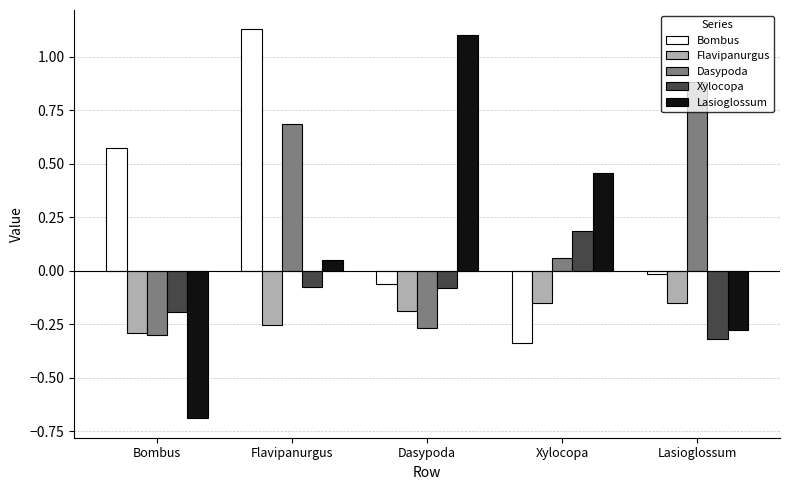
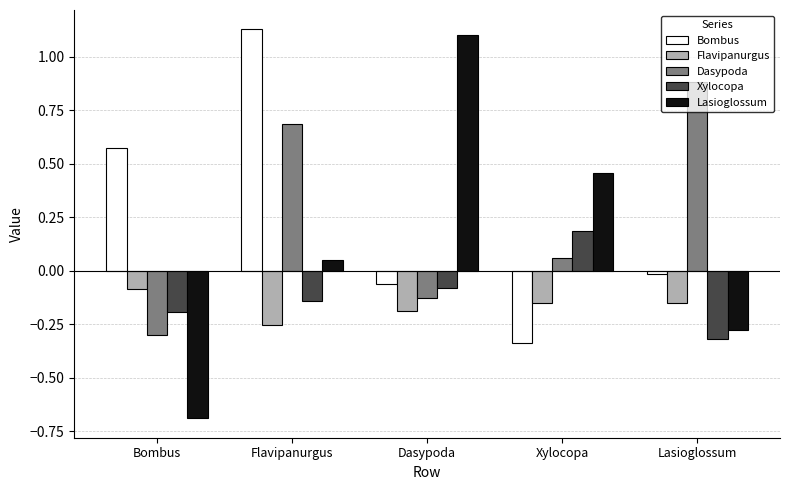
  {
    "Bombus": {
      "Bombus": 0.57,
      "Flavipanurgus": 1.13,
      "Dasypoda": -0.06,
      "Xylocopa": -0.34,
      "Lasioglossum": -0.01
    },
    "Flavipanurgus": {
-     "Bombus": -0.29,
+     "Bombus": -0.09,
      "Flavipanurgus": -0.26,
      "Dasypoda": -0.19,
      "Xylocopa": -0.15,
      "Lasioglossum": -0.15
    },
    "Dasypoda": {
      "Bombus": -0.30,
      "Flavipanurgus": 0.69,
-     "Dasypoda": -0.27,
+     "Dasypoda": -0.13,
      "Xylocopa": 0.06
    },
    "Xylocopa": {
      "Bombus": -0.19,
-     "Flavipanurgus": -0.08,
+     "Flavipanurgus": -0.14,
      "Dasypoda": -0.08,
      "Xylocopa": 0.18,
      "Lasioglossum": -0.32
    },
    "Lasioglossum": {
      "Bombus": -0.69,
      "Flavipanurgus": 0.05,
      "Dasypoda": 1.10,
      "Xylocopa": 0.46,
      "Lasioglossum": -0.28
    }
  }
